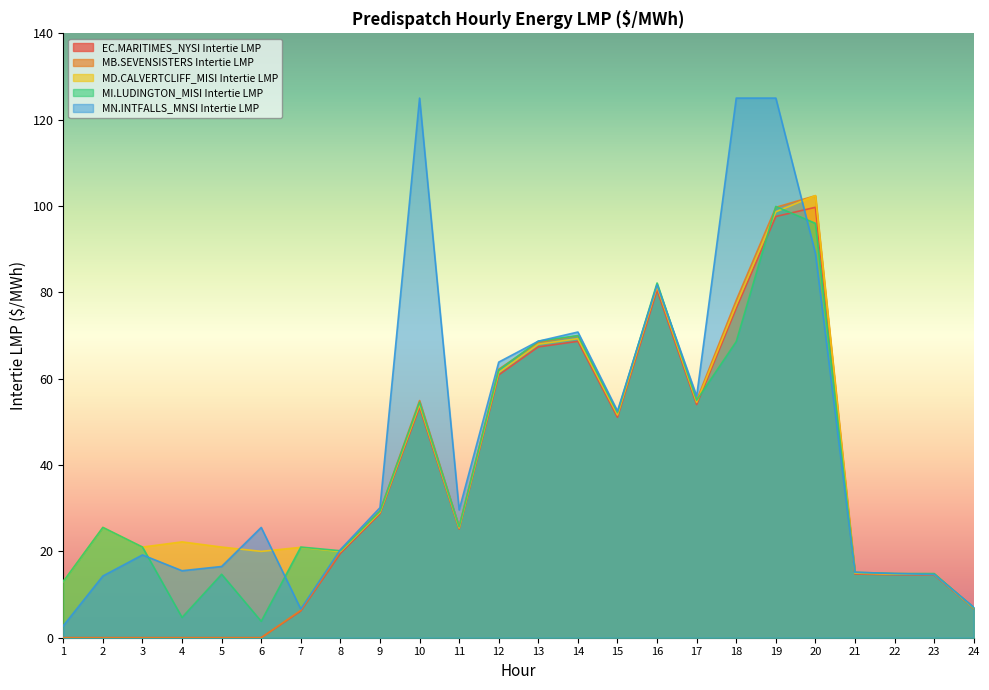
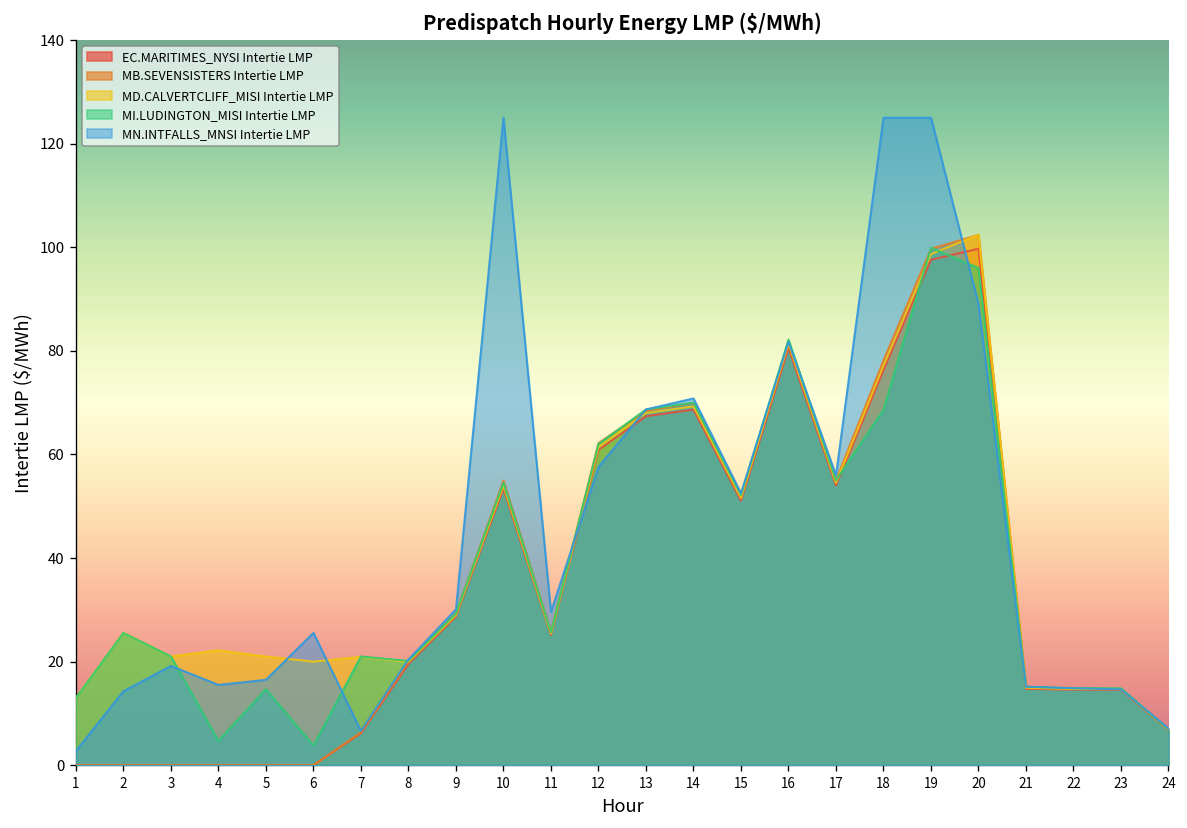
  {
    "MI.LUDINGTON_MISI Intertie LMP": {
      "4": 5,
      "5": 15,
      "6": 4,
      "18": 69,
      "20": 96
    },
    "MN.INTFALLS_MNSI Intertie LMP": {
      "1": 3,
      "2": 14,
      "3": 19,
      "4": 16,
      "5": 17,
      "6": 26,
      "9": 30,
      "10": 125,
      "11": 30,
-     "12": 64,
+     "12": 58,
      "14": 71,
      "17": 56,
      "18": 125,
      "19": 125,
      "20": 89
    }
  }
